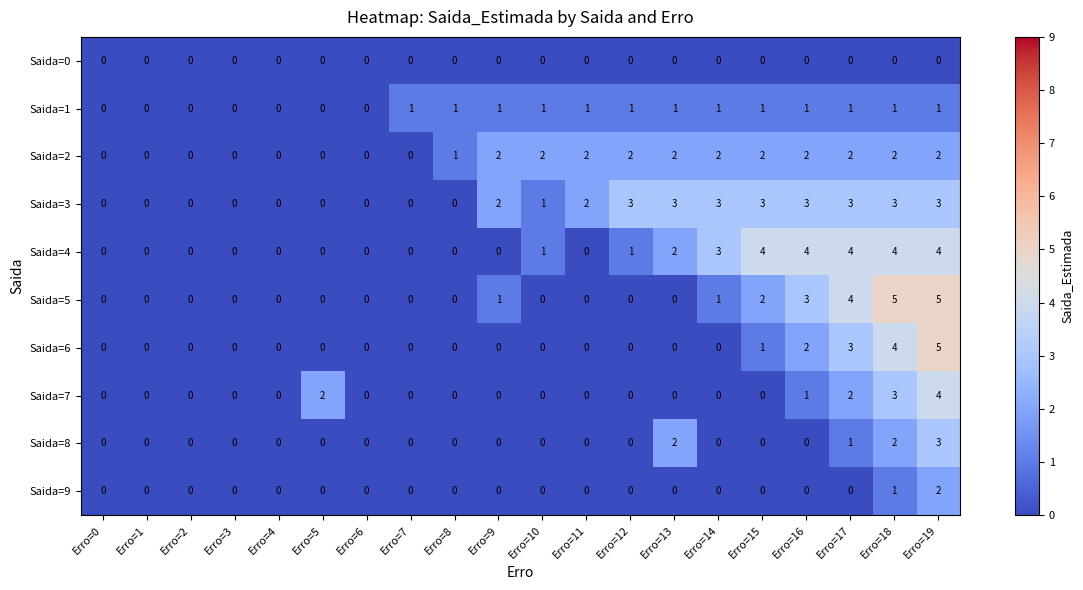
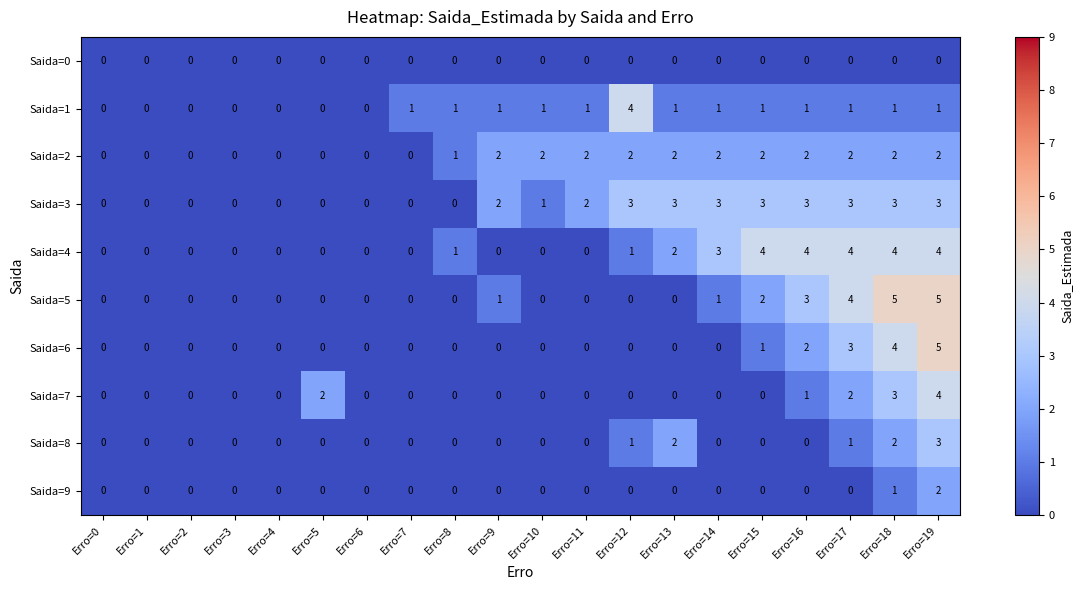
  {
    "Saida=0": {
      "Erro=0": 0,
      "Erro=1": 0,
      "Erro=2": 0,
      "Erro=3": 0,
      "Erro=4": 0,
      "Erro=5": 0,
      "Erro=6": 0,
      "Erro=7": 0,
      "Erro=8": 0,
      "Erro=9": 0,
      "Erro=10": 0,
      "Erro=11": 0,
      "Erro=12": 0,
      "Erro=13": 0,
      "Erro=14": 0,
      "Erro=15": 0,
      "Erro=16": 0,
      "Erro=17": 0,
      "Erro=18": 0,
      "Erro=19": 0
    },
    "Saida=1": {
      "Erro=0": 0,
      "Erro=1": 0,
      "Erro=2": 0,
      "Erro=3": 0,
      "Erro=4": 0,
      "Erro=5": 0,
      "Erro=6": 0,
      "Erro=7": 1,
      "Erro=8": 1,
      "Erro=9": 1,
      "Erro=10": 1,
      "Erro=11": 1,
-     "Erro=12": 1,
+     "Erro=12": 4,
      "Erro=13": 1,
      "Erro=14": 1,
      "Erro=15": 1,
      "Erro=16": 1,
      "Erro=17": 1,
      "Erro=18": 1,
      "Erro=19": 1
    },
    "Saida=2": {
      "Erro=0": 0,
      "Erro=1": 0,
      "Erro=2": 0,
      "Erro=3": 0,
      "Erro=4": 0,
      "Erro=5": 0,
      "Erro=6": 0,
      "Erro=7": 0,
      "Erro=8": 1,
      "Erro=9": 2,
      "Erro=10": 2,
      "Erro=11": 2,
      "Erro=12": 2,
      "Erro=13": 2,
      "Erro=14": 2,
      "Erro=15": 2,
      "Erro=16": 2,
      "Erro=17": 2,
      "Erro=18": 2,
      "Erro=19": 2
    },
    "Saida=3": {
      "Erro=0": 0,
      "Erro=1": 0,
      "Erro=2": 0,
      "Erro=3": 0,
      "Erro=4": 0,
      "Erro=5": 0,
      "Erro=6": 0,
      "Erro=7": 0,
      "Erro=8": 0,
      "Erro=9": 2,
      "Erro=10": 1,
      "Erro=11": 2,
      "Erro=12": 3,
      "Erro=13": 3,
      "Erro=14": 3,
      "Erro=15": 3,
      "Erro=16": 3,
      "Erro=17": 3,
      "Erro=18": 3,
      "Erro=19": 3
    },
    "Saida=4": {
      "Erro=0": 0,
      "Erro=1": 0,
      "Erro=2": 0,
      "Erro=3": 0,
      "Erro=4": 0,
      "Erro=5": 0,
      "Erro=6": 0,
      "Erro=7": 0,
-     "Erro=8": 0,
+     "Erro=8": 1,
      "Erro=9": 0,
-     "Erro=10": 1,
+     "Erro=10": 0,
      "Erro=11": 0,
      "Erro=12": 1,
      "Erro=13": 2,
      "Erro=14": 3,
      "Erro=15": 4,
      "Erro=16": 4,
      "Erro=17": 4,
      "Erro=18": 4,
      "Erro=19": 4
    },
    "Saida=5": {
      "Erro=0": 0,
      "Erro=1": 0,
      "Erro=2": 0,
      "Erro=3": 0,
      "Erro=4": 0,
      "Erro=5": 0,
      "Erro=6": 0,
      "Erro=7": 0,
      "Erro=8": 0,
      "Erro=9": 1,
      "Erro=10": 0,
      "Erro=11": 0,
      "Erro=12": 0,
      "Erro=13": 0,
      "Erro=14": 1,
      "Erro=15": 2,
      "Erro=16": 3,
      "Erro=17": 4,
      "Erro=18": 5,
      "Erro=19": 5
    },
    "Saida=6": {
      "Erro=0": 0,
      "Erro=1": 0,
      "Erro=2": 0,
      "Erro=3": 0,
      "Erro=4": 0,
      "Erro=5": 0,
      "Erro=6": 0,
      "Erro=7": 0,
      "Erro=8": 0,
      "Erro=9": 0,
      "Erro=10": 0,
      "Erro=11": 0,
      "Erro=12": 0,
      "Erro=13": 0,
      "Erro=14": 0,
      "Erro=15": 1,
      "Erro=16": 2,
      "Erro=17": 3,
      "Erro=18": 4,
      "Erro=19": 5
    },
    "Saida=7": {
      "Erro=0": 0,
      "Erro=1": 0,
      "Erro=2": 0,
      "Erro=3": 0,
      "Erro=4": 0,
      "Erro=5": 2,
      "Erro=6": 0,
      "Erro=7": 0,
      "Erro=8": 0,
      "Erro=9": 0,
      "Erro=10": 0,
      "Erro=11": 0,
      "Erro=12": 0,
      "Erro=13": 0,
      "Erro=14": 0,
      "Erro=15": 0,
      "Erro=16": 1,
      "Erro=17": 2,
      "Erro=18": 3,
      "Erro=19": 4
    },
    "Saida=8": {
      "Erro=0": 0,
      "Erro=1": 0,
      "Erro=2": 0,
      "Erro=3": 0,
      "Erro=4": 0,
      "Erro=5": 0,
      "Erro=6": 0,
      "Erro=7": 0,
      "Erro=8": 0,
      "Erro=9": 0,
      "Erro=10": 0,
      "Erro=11": 0,
-     "Erro=12": 0,
+     "Erro=12": 1,
      "Erro=13": 2,
      "Erro=14": 0,
      "Erro=15": 0,
      "Erro=16": 0,
      "Erro=17": 1,
      "Erro=18": 2,
      "Erro=19": 3
    },
    "Saida=9": {
      "Erro=0": 0,
      "Erro=1": 0,
      "Erro=2": 0,
      "Erro=3": 0,
      "Erro=4": 0,
      "Erro=5": 0,
      "Erro=6": 0,
      "Erro=7": 0,
      "Erro=8": 0,
      "Erro=9": 0,
      "Erro=10": 0,
      "Erro=11": 0,
      "Erro=12": 0,
      "Erro=13": 0,
      "Erro=14": 0,
      "Erro=15": 0,
      "Erro=16": 0,
      "Erro=17": 0,
      "Erro=18": 1,
      "Erro=19": 2
    }
  }
